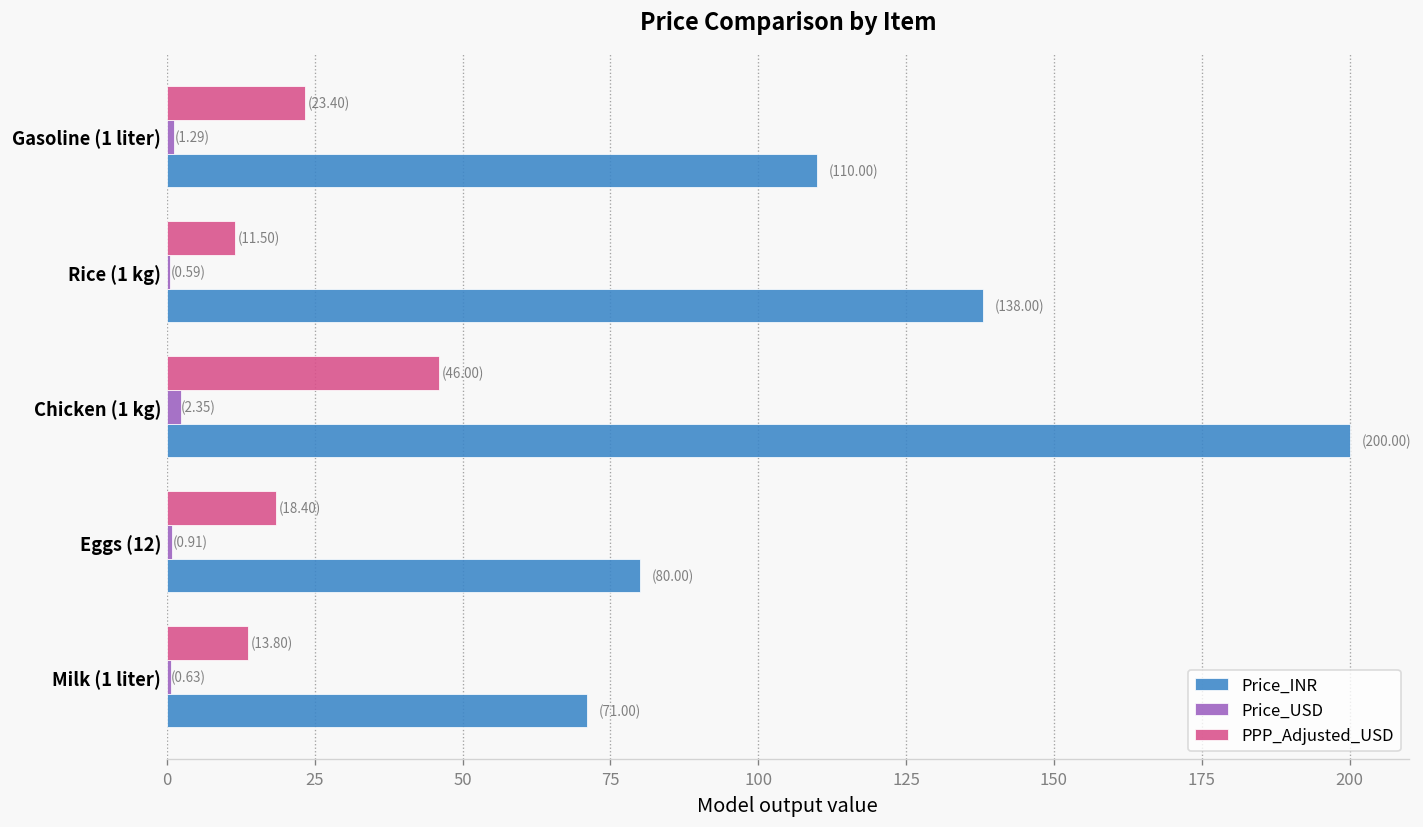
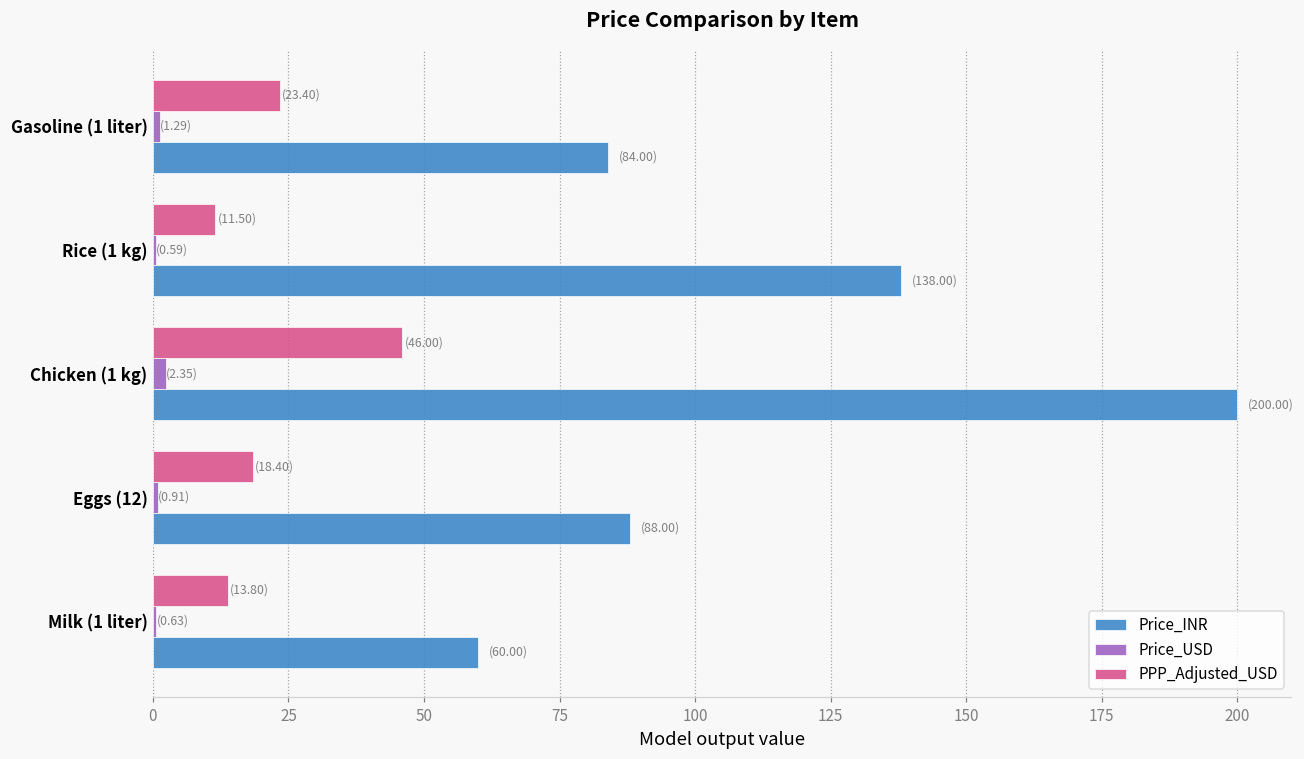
  {
    "Price_INR": {
-     "Gasoline (1 liter)": "(110.00)",
+     "Gasoline (1 liter)": "(84.00)",
      "Rice (1 kg)": "(138.00)",
      "Chicken (1 kg)": "(200.00)",
-     "Eggs (12)": "(80.00)",
-     "Milk (1 liter)": "(71.00)"
+     "Eggs (12)": "(88.00)",
+     "Milk (1 liter)": "(60.00)"
    },
    "Price_USD": {
      "Gasoline (1 liter)": "(1.29)",
      "Rice (1 kg)": "(0.59)",
      "Chicken (1 kg)": "(2.35)",
      "Eggs (12)": "(0.91)",
      "Milk (1 liter)": "(0.63)"
    },
    "PPP_Adjusted_USD": {
      "Gasoline (1 liter)": "(23.40)",
      "Rice (1 kg)": "(11.50)",
      "Chicken (1 kg)": "(46.00)",
      "Eggs (12)": "(18.40)",
      "Milk (1 liter)": "(13.80)"
    }
  }
